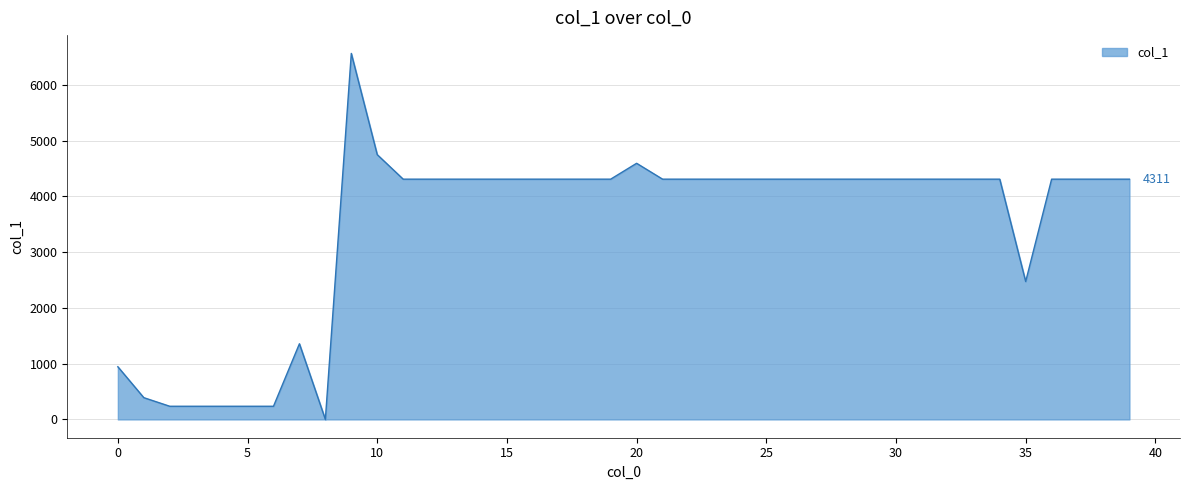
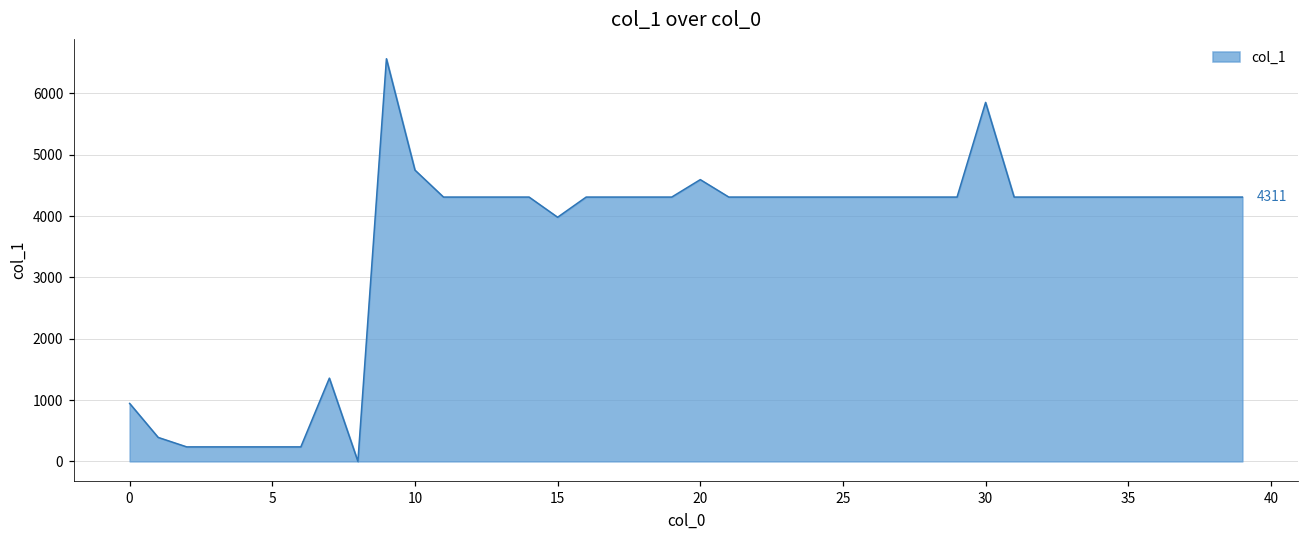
  {
    "0": 900,
    "5": 200,
    "10": 4800,
-   "15": 4300,
+   "15": 4000,
    "20": 4600,
    "25": 4300,
-   "30": 4300,
-   "35": 2500
+   "30": 5900,
+   "35": 4300
  }
